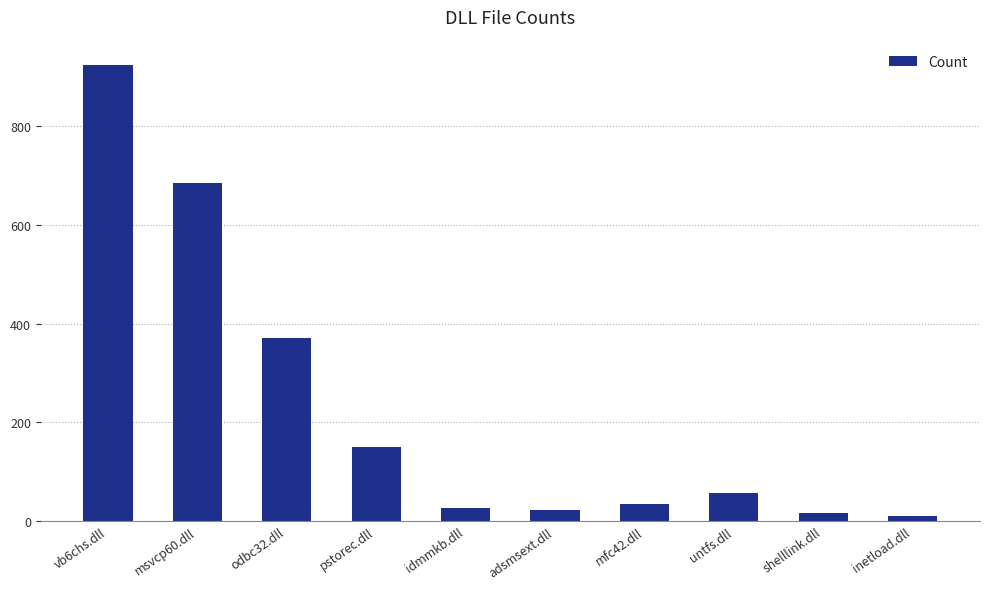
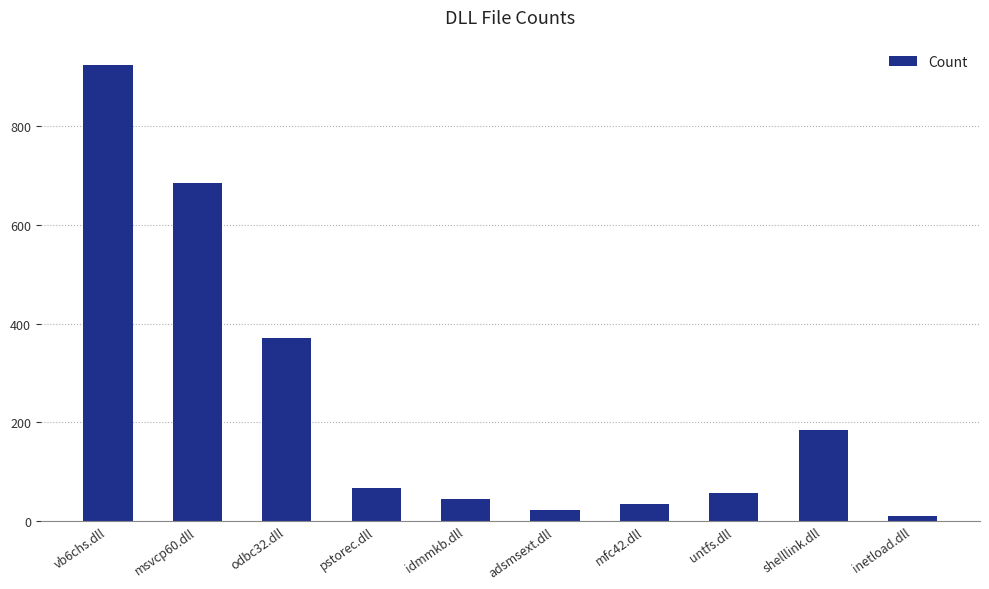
  {
    "vb6chs.dll": 920,
    "msvcp60.dll": 690,
    "odbc32.dll": 370,
-   "pstorec.dll": 150,
-   "idmmkb.dll": 30,
+   "pstorec.dll": 70,
+   "idmmkb.dll": 40,
    "adsmsext.dll": 20,
    "mfc42.dll": 40,
    "untfs.dll": 60,
-   "shelllink.dll": 20,
+   "shelllink.dll": 190,
    "inetload.dll": 10
  }
